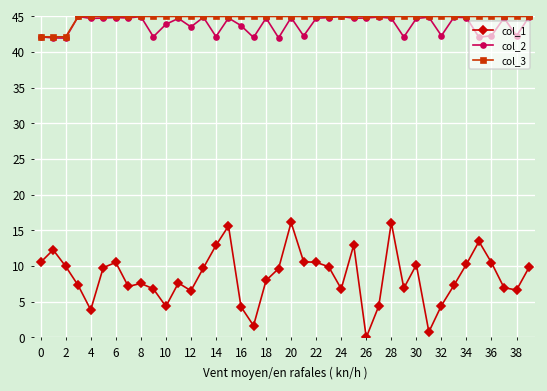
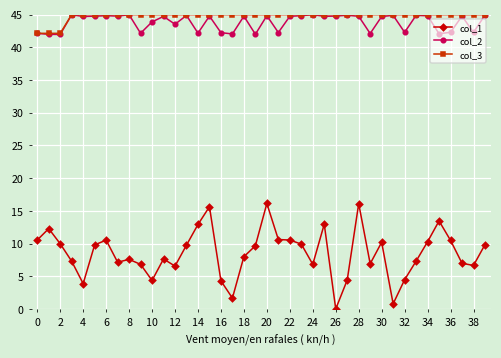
  {
    "col_2": {
      "10": 44,
      "12": 44,
      "14": 42,
-     "16": 44,
+     "16": 42,
      "32": 42
    }
  }
